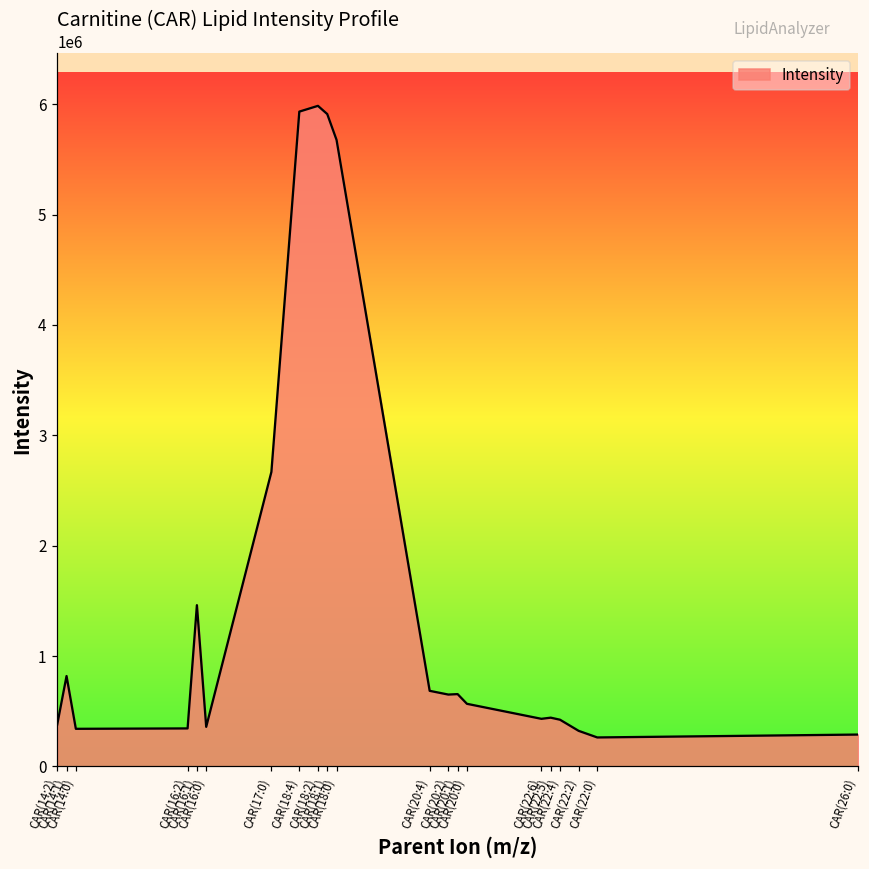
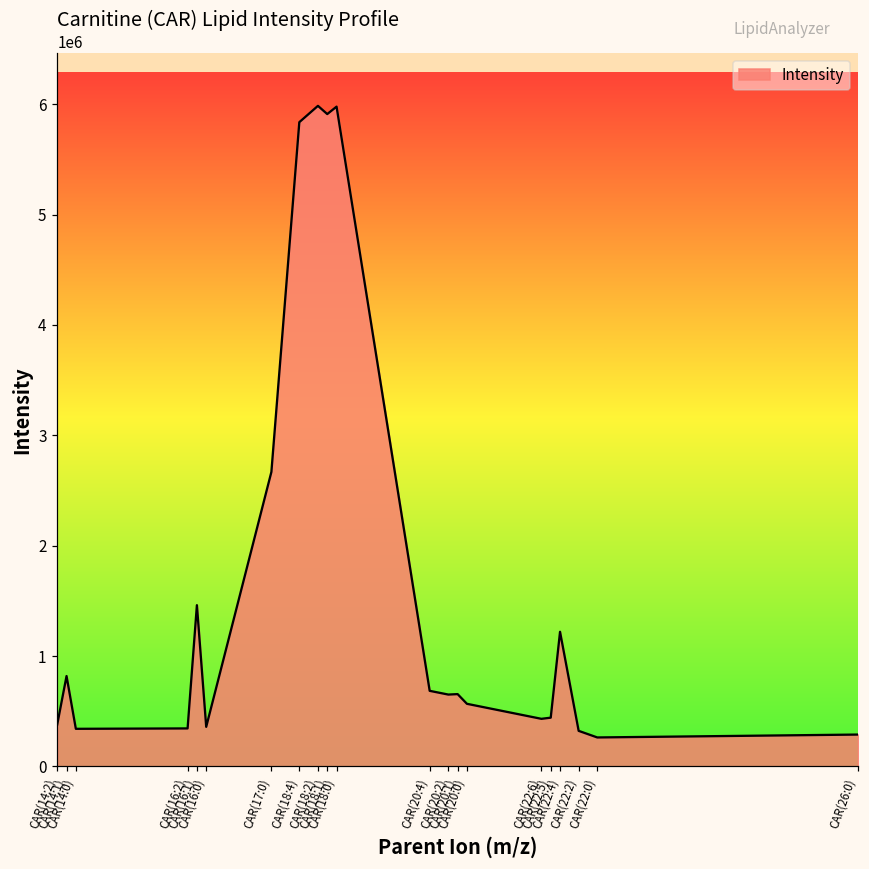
  {
    "CAR(14:2)": 380000,
    "CAR(14:1)": 820000,
    "CAR(14:0)": 340000,
    "CAR(16:2)": 340000,
    "CAR(16:1)": 1460000,
    "CAR(16:0)": 360000,
    "CAR(17:0)": 2670000,
-   "CAR(18:4)": 5930000,
+   "CAR(18:4)": 5840000,
    "CAR(18:2)": 5990000,
    "CAR(18:1)": 5910000,
-   "CAR(18:0)": 5680000,
+   "CAR(18:0)": 5980000,
    "CAR(20:4)": 690000,
    "CAR(20:2)": 650000,
    "CAR(20:1)": 660000,
    "CAR(20:0)": 570000,
    "CAR(22:6)": 430000,
    "CAR(22:5)": 440000,
-   "CAR(22:4)": 420000,
+   "CAR(22:4)": 1220000,
    "CAR(22:2)": 320000,
    "CAR(22:0)": 260000,
    "CAR(26:0)": 290000
  }
